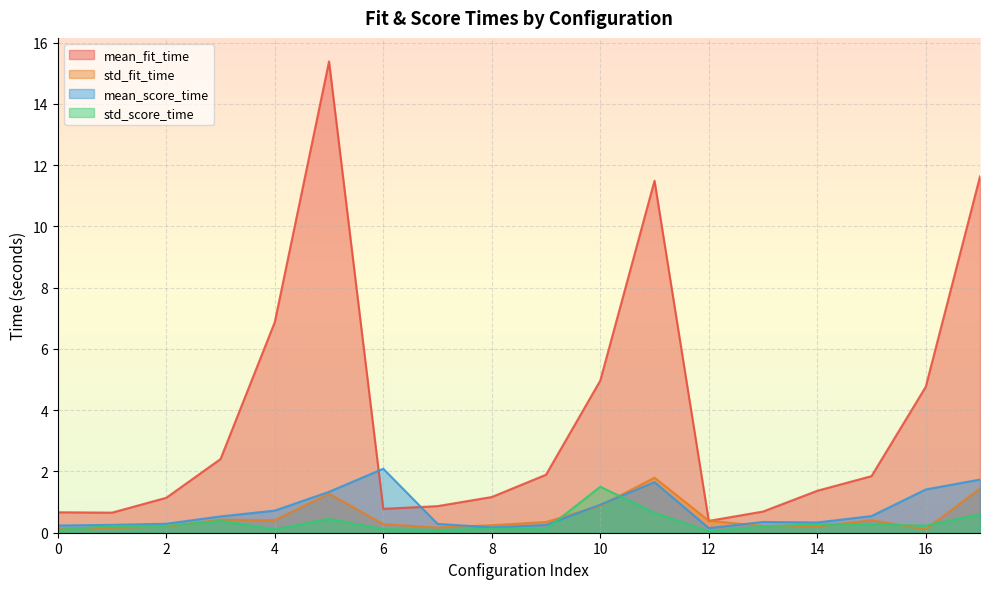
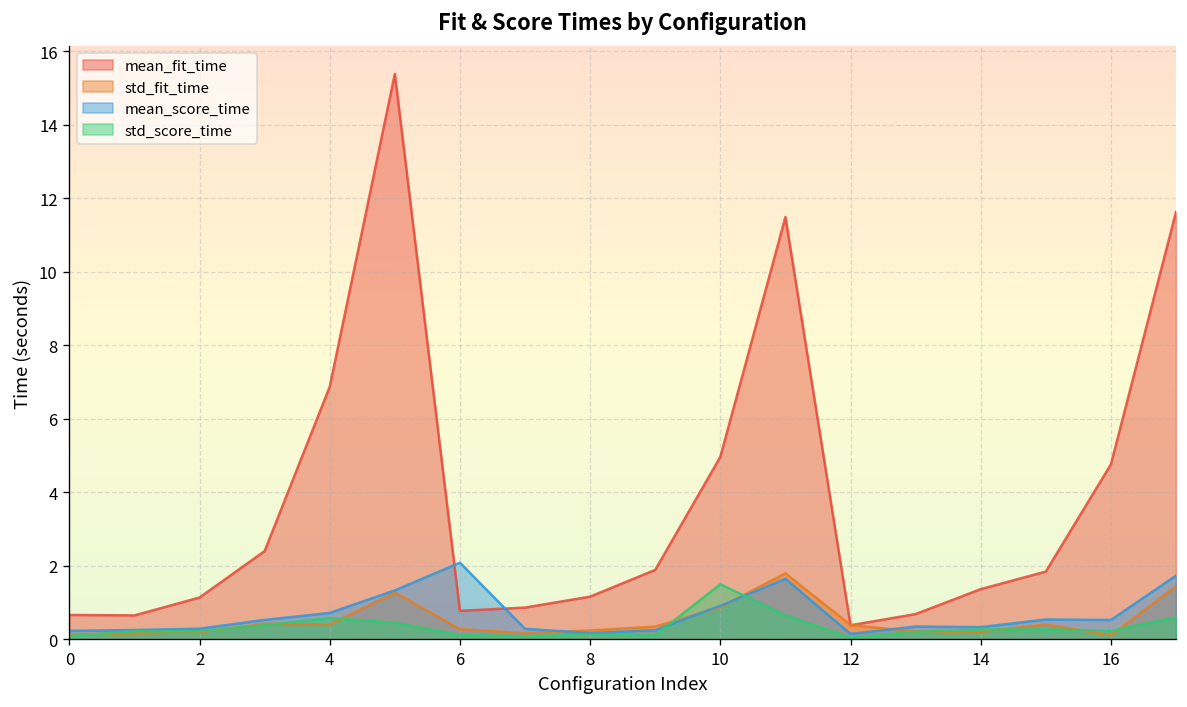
  {
    "mean_score_time": {
      "0": 0.2,
      "4": 0.7,
      "6": 2.1,
      "12": 0.2,
-     "16": 1.4
+     "16": 0.5
    },
    "std_score_time": {
-     "4": 0.1,
+     "4": 0.6,
      "6": 0.1,
      "10": 1.5,
      "12": 0.0,
      "16": 0.2
    }
  }
